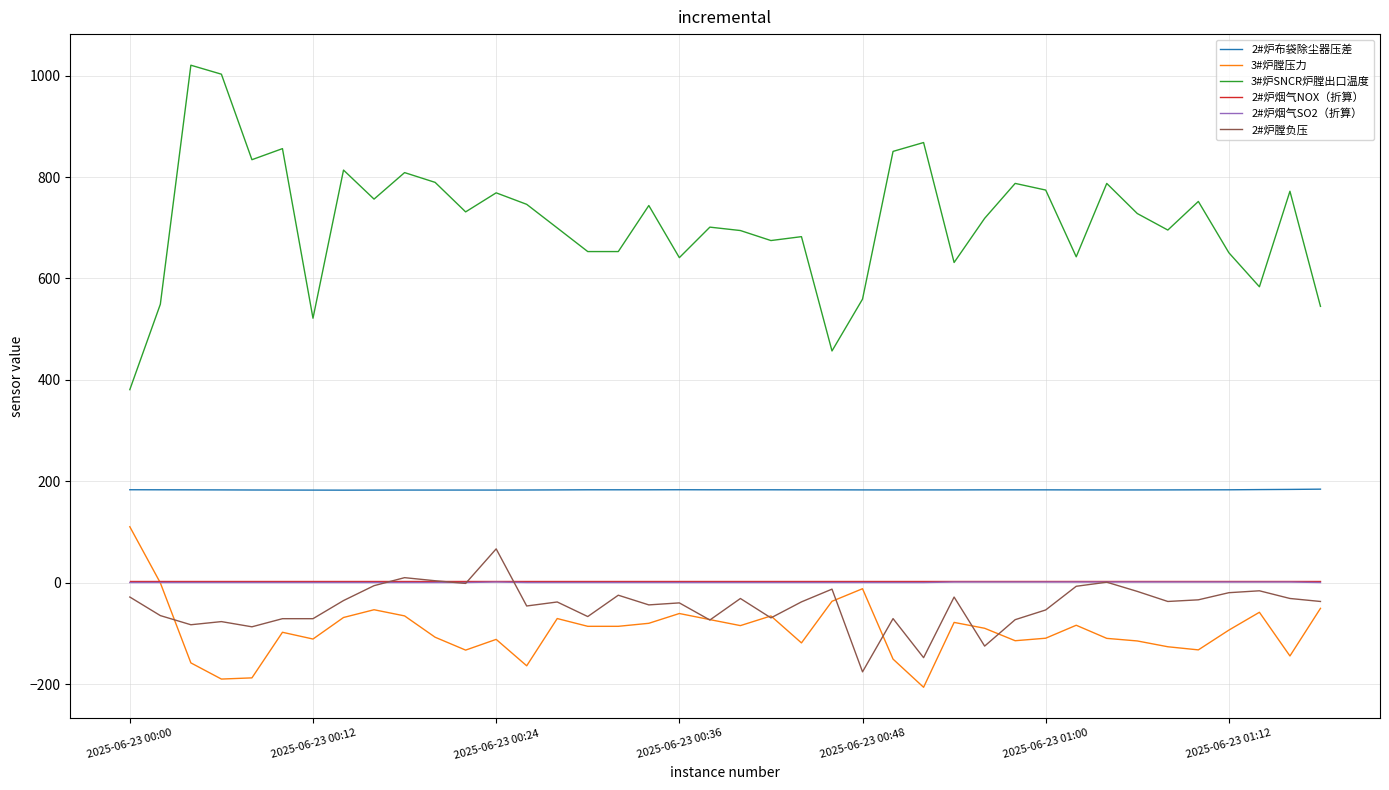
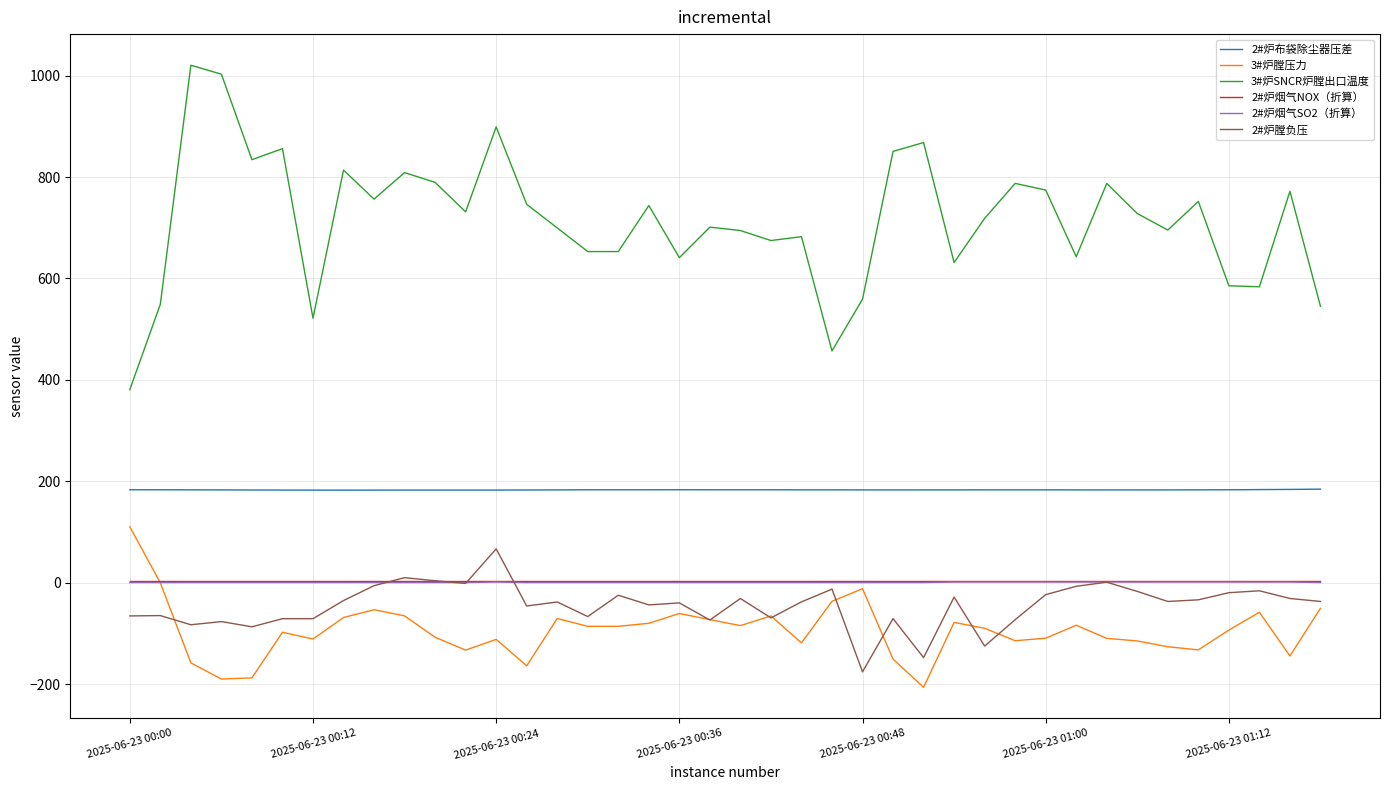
  {
    "2#炉布袋除尘器压差": {
      "2025-06-23 00:00": 180,
      "2025-06-23 00:12": 180,
      "2025-06-23 00:24": 180,
      "2025-06-23 00:36": 180,
      "2025-06-23 00:48": 180,
      "2025-06-23 01:00": 180,
      "2025-06-23 01:12": 180
    },
    "3#炉膛压力": {
      "2025-06-23 00:00": 110,
      "2025-06-23 00:12": -110,
      "2025-06-23 00:24": -110,
      "2025-06-23 00:36": -60,
      "2025-06-23 00:48": -10,
      "2025-06-23 01:00": -110,
      "2025-06-23 01:12": -90
    },
    "3#炉SNCR炉膛出口温度": {
      "2025-06-23 00:00": 380,
      "2025-06-23 00:12": 520,
-     "2025-06-23 00:24": 770,
+     "2025-06-23 00:24": 900,
      "2025-06-23 00:36": 640,
      "2025-06-23 00:48": 560,
      "2025-06-23 01:00": 770,
-     "2025-06-23 01:12": 650
+     "2025-06-23 01:12": 590
    },
    "2#炉膛负压": {
-     "2025-06-23 00:00": -30,
+     "2025-06-23 00:00": -70,
      "2025-06-23 00:12": -70,
      "2025-06-23 00:24": 70,
      "2025-06-23 00:36": -40,
      "2025-06-23 00:48": -180,
-     "2025-06-23 01:00": -50,
+     "2025-06-23 01:00": -20,
      "2025-06-23 01:12": -20
    }
  }
